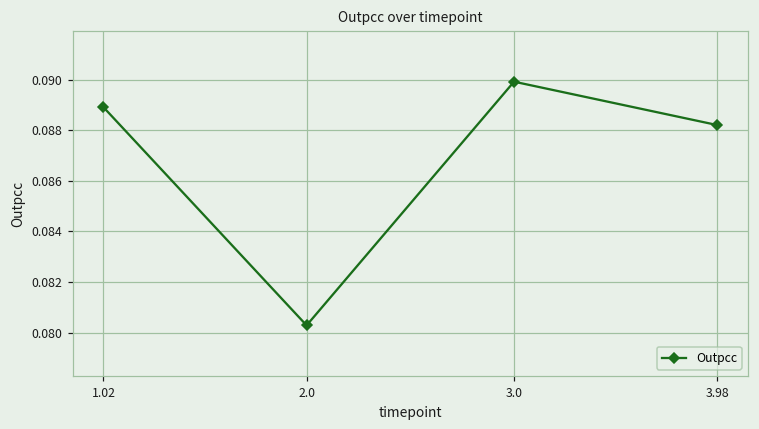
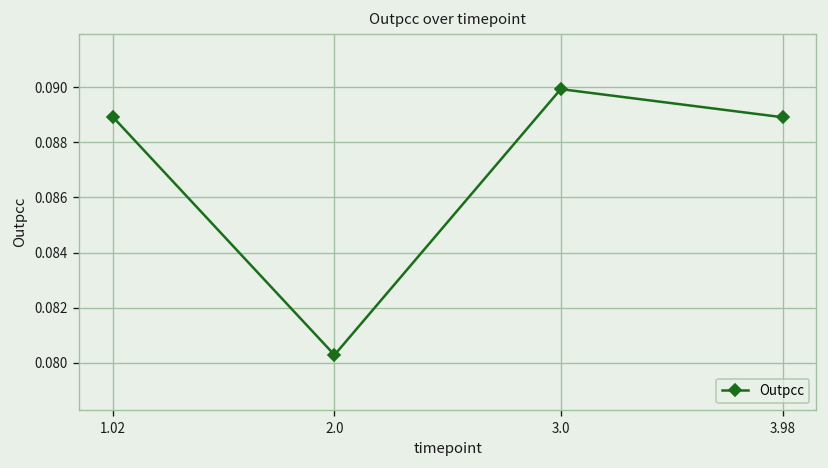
  {
    "1.02": 0.0889,
    "2.0": 0.0803,
    "3.0": 0.0899,
-   "3.98": 0.0882
+   "3.98": 0.0889
  }
